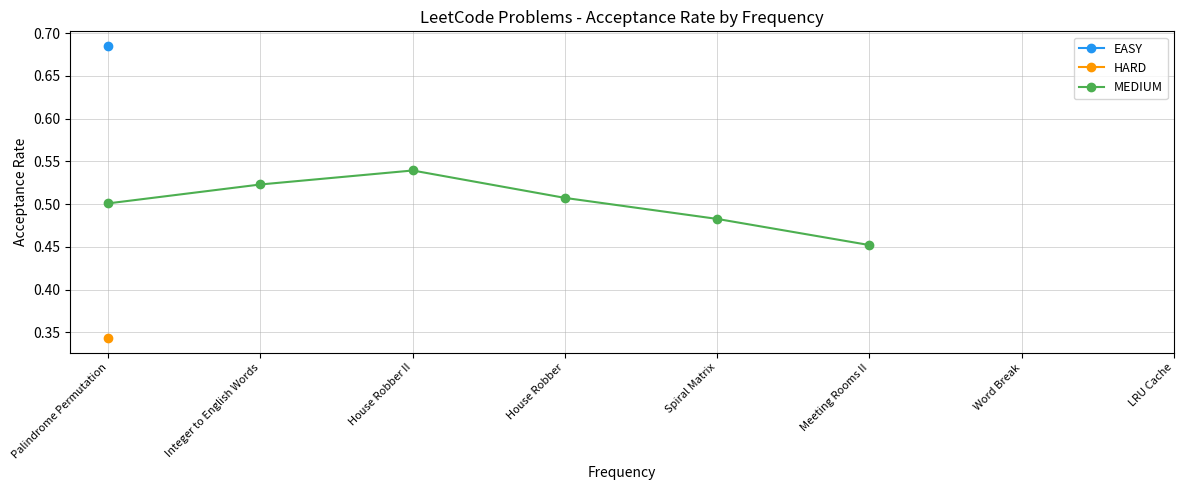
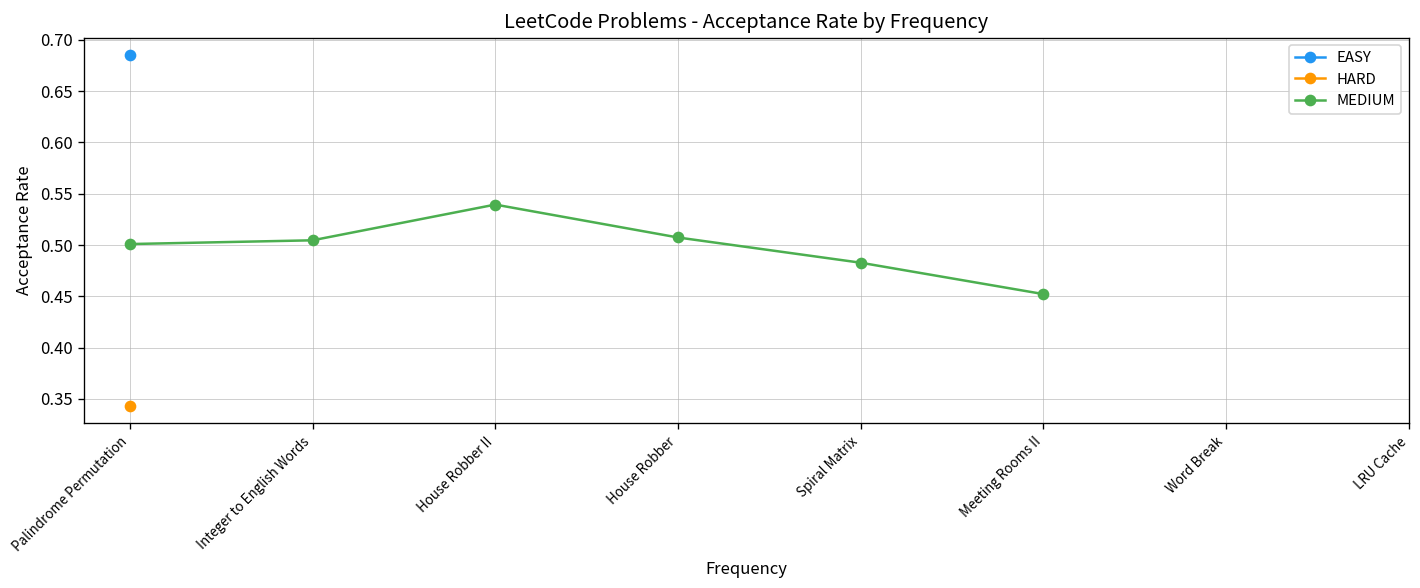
  {
    "EASY": {
      "Palindrome Permutation": 0.69
    },
    "HARD": {
      "Palindrome Permutation": 0.34
    },
    "MEDIUM": {
      "Palindrome Permutation": 0.50,
-     "Integer to English Words": 0.52,
+     "Integer to English Words": 0.50,
      "House Robber II": 0.54,
      "House Robber": 0.51,
      "Spiral Matrix": 0.48,
      "Meeting Rooms II": 0.45
    }
  }
